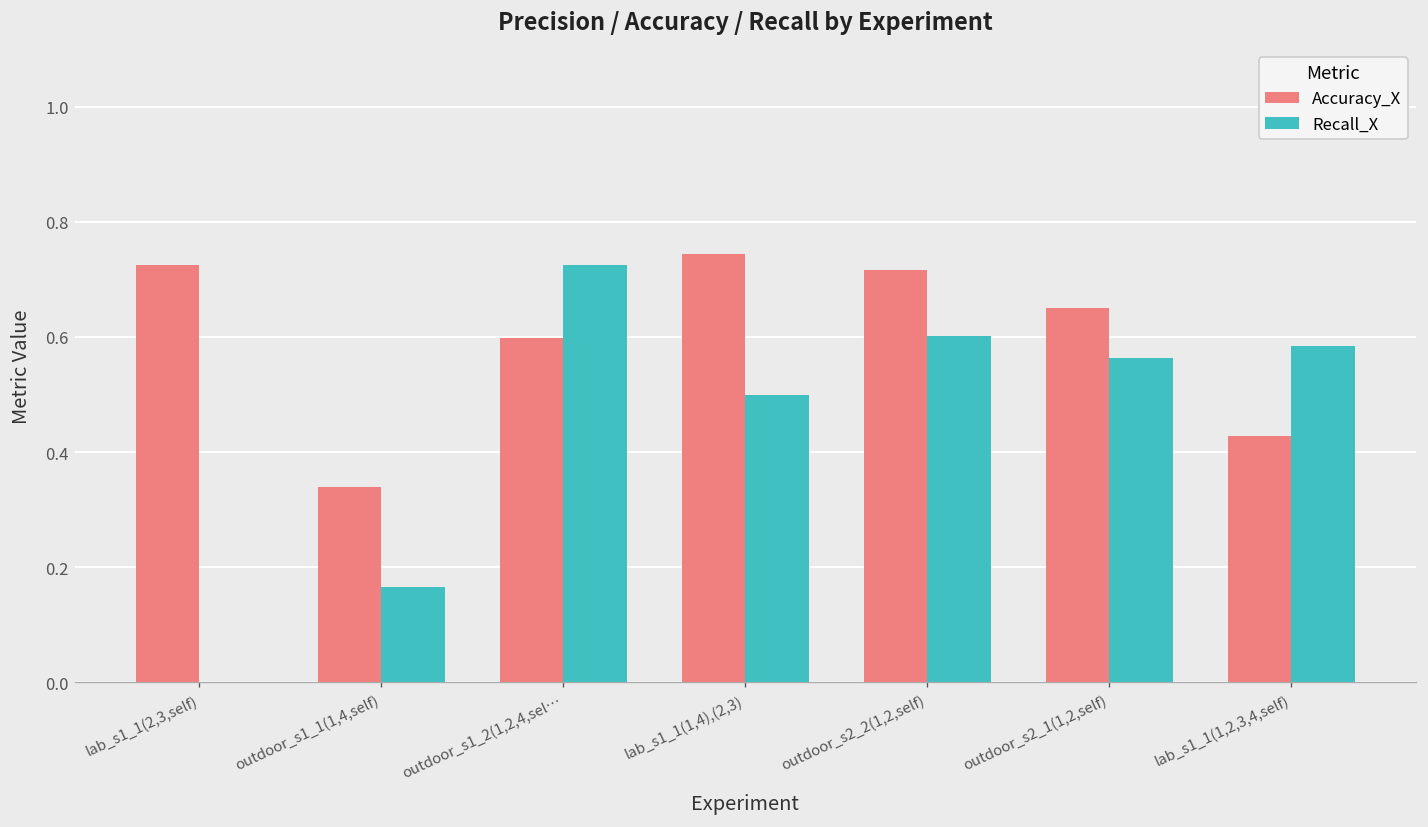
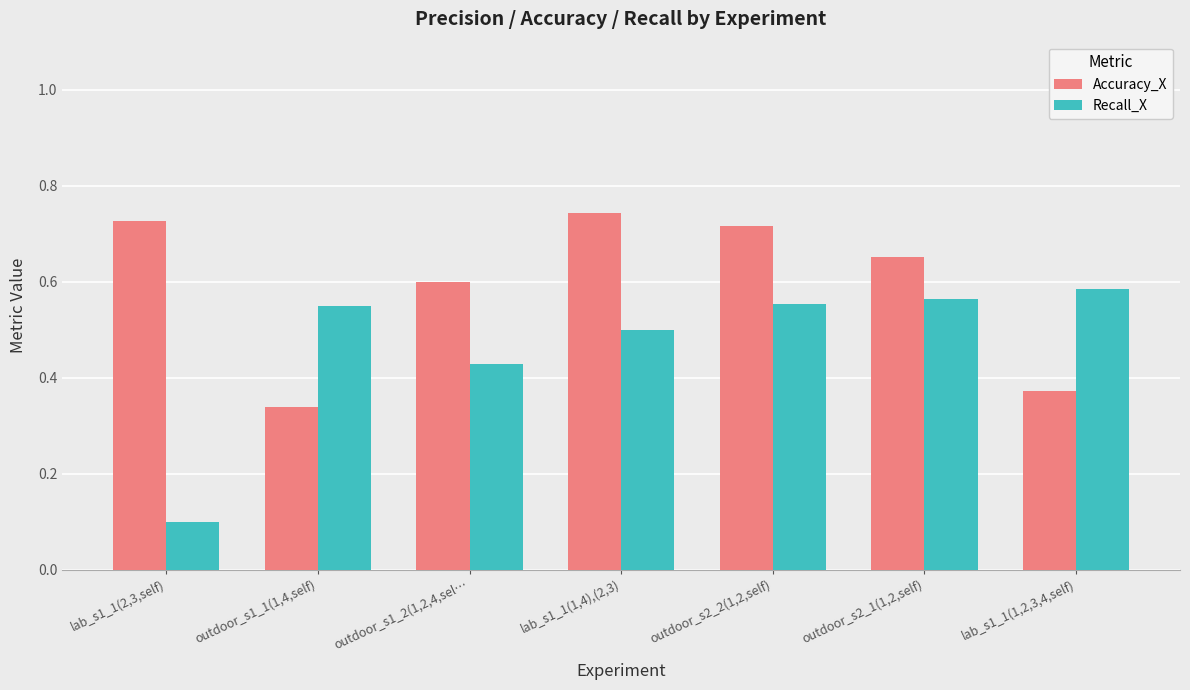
  {
    "Accuracy_X": {
      "lab_s1_1(2,3,self)": 0.73,
      "outdoor_s1_1(1,4,self)": 0.34,
      "outdoor_s1_2(1,2,4,sel…": 0.60,
      "lab_s1_1(1,4),(2,3)": 0.74,
      "outdoor_s2_2(1,2,self)": 0.72,
      "outdoor_s2_1(1,2,self)": 0.65,
-     "lab_s1_1(1,2,3,4,self)": 0.43
+     "lab_s1_1(1,2,3,4,self)": 0.37
    },
    "Recall_X": {
-     "lab_s1_1(2,3,self)": 0.0,
-     "outdoor_s1_1(1,4,self)": 0.17,
-     "outdoor_s1_2(1,2,4,sel…": 0.72,
+     "lab_s1_1(2,3,self)": 0.1,
+     "outdoor_s1_1(1,4,self)": 0.55,
+     "outdoor_s1_2(1,2,4,sel…": 0.43,
      "lab_s1_1(1,4),(2,3)": 0.50,
-     "outdoor_s2_2(1,2,self)": 0.60,
+     "outdoor_s2_2(1,2,self)": 0.55,
      "outdoor_s2_1(1,2,self)": 0.56,
      "lab_s1_1(1,2,3,4,self)": 0.58
    }
  }
